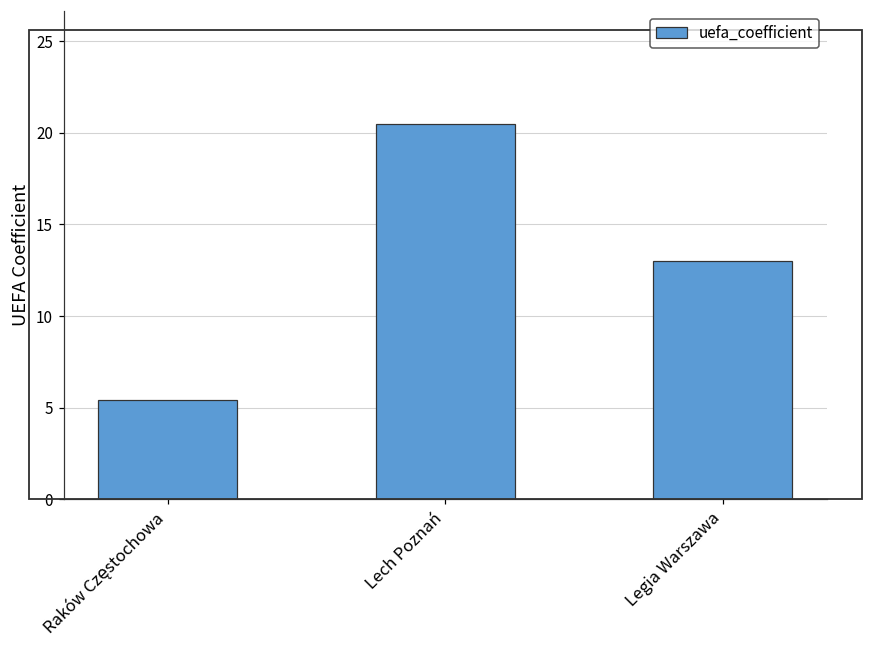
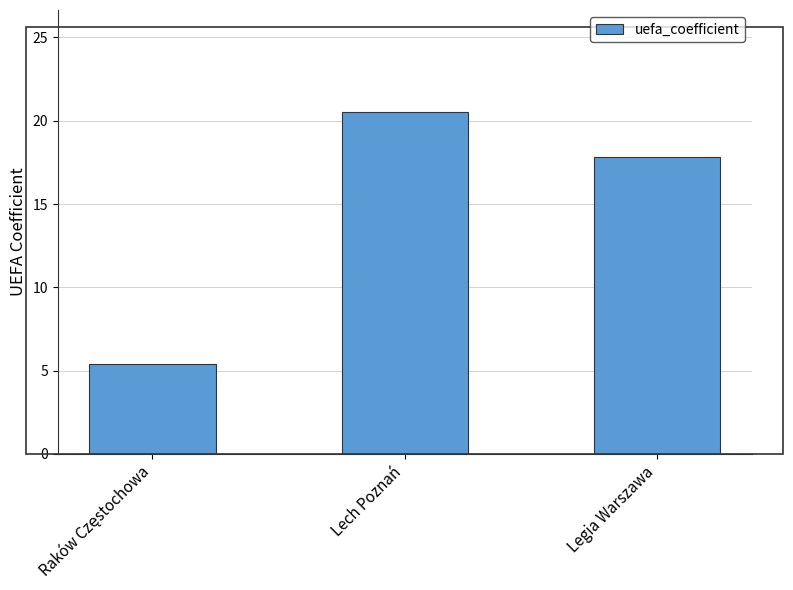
  {
    "Raków Częstochowa": 5.4,
    "Lech Poznań": 20.5,
-   "Legia Warszawa": 13.0
+   "Legia Warszawa": 17.8
  }
